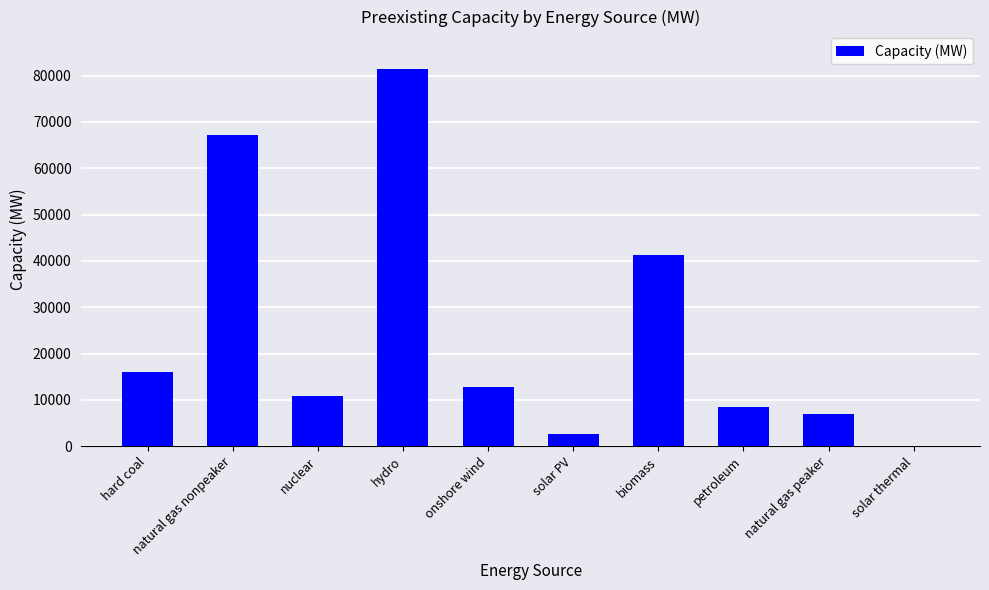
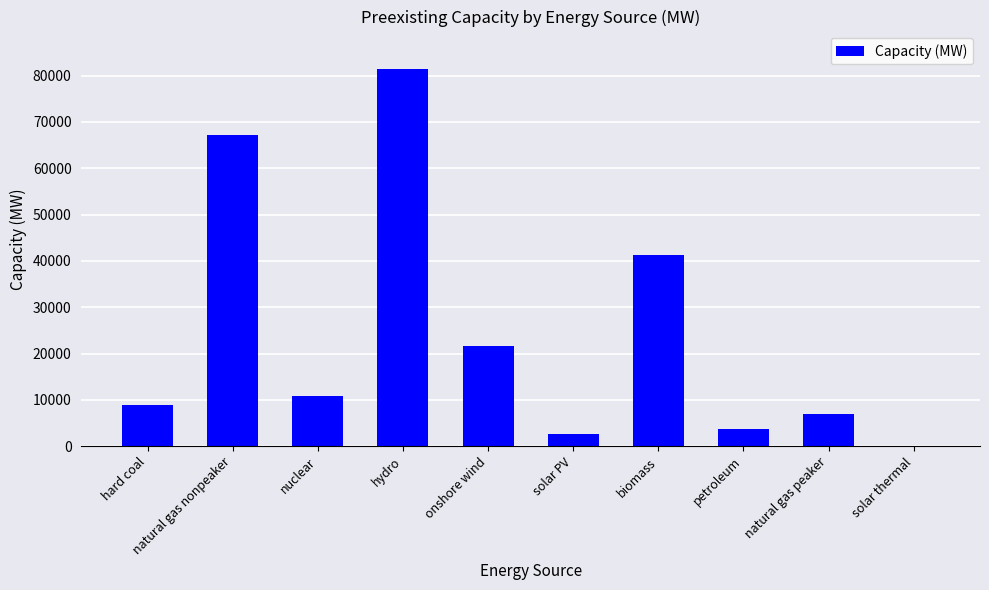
  {
-   "hard coal": 16000,
+   "hard coal": 9000,
    "natural gas nonpeaker": 67000,
    "nuclear": 11000,
    "hydro": 81000,
-   "onshore wind": 13000,
+   "onshore wind": 22000,
    "solar PV": 3000,
    "biomass": 41000,
-   "petroleum": 8000,
+   "petroleum": 4000,
    "natural gas peaker": 7000
  }
